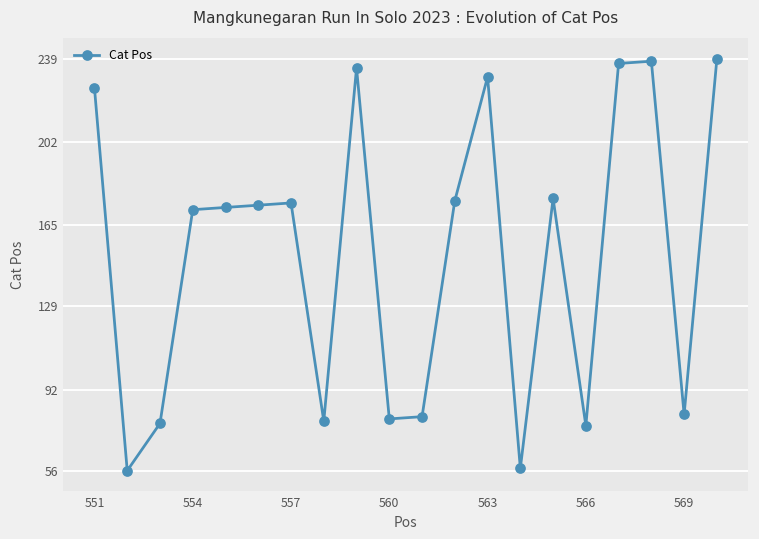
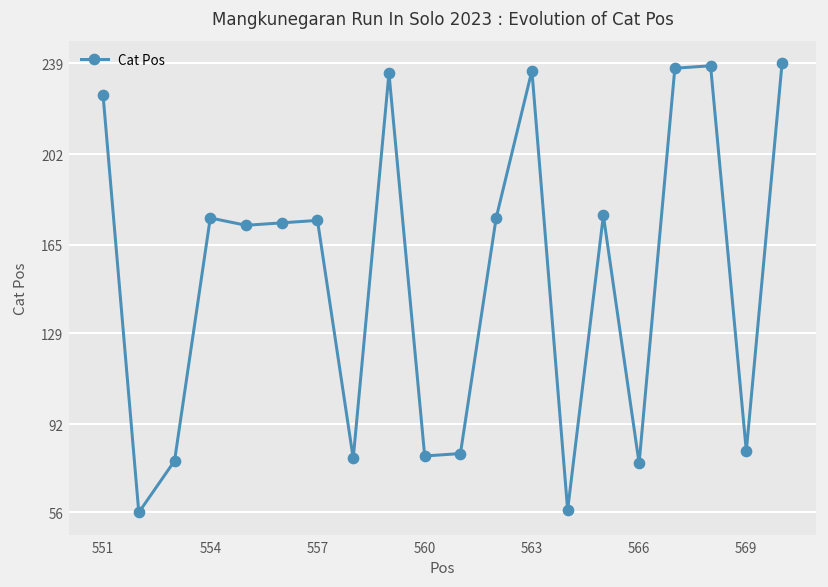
  {
    "551": 226,
-   "554": 172,
+   "554": 176,
    "557": 175,
    "560": 79,
-   "563": 231,
+   "563": 236,
    "566": 76,
    "569": 81
  }
